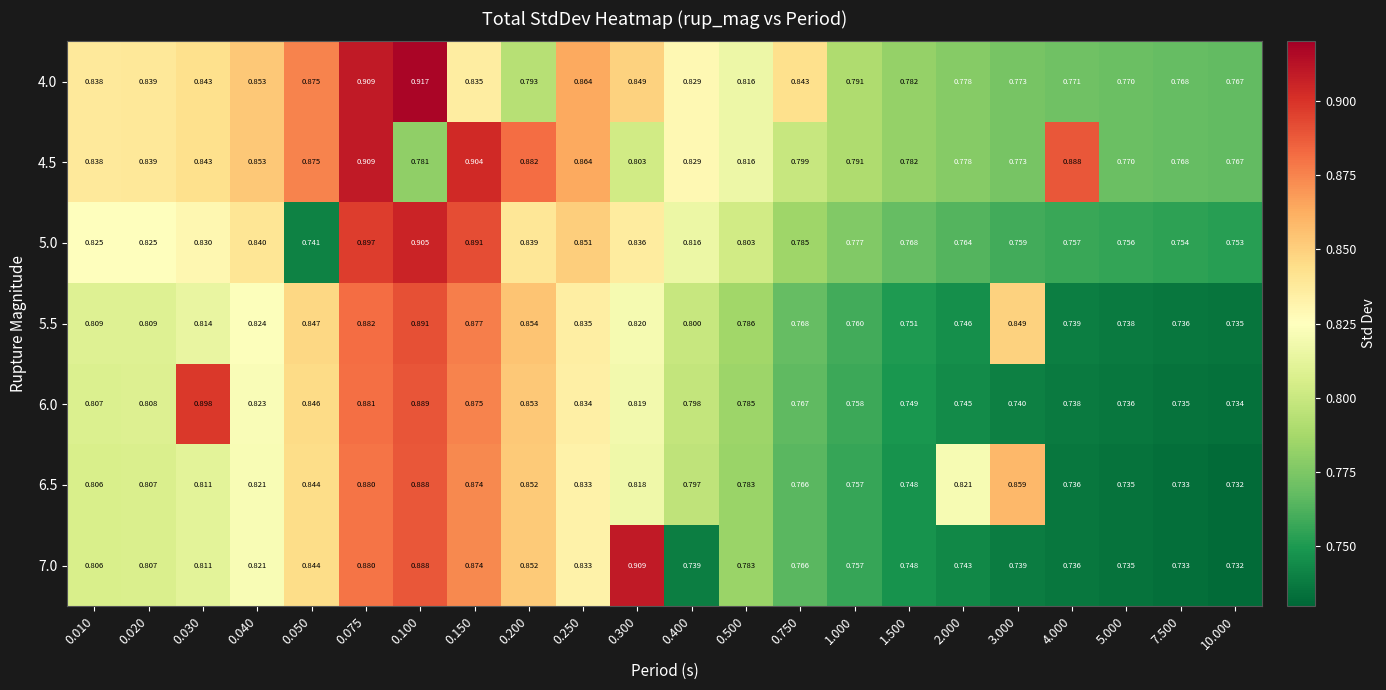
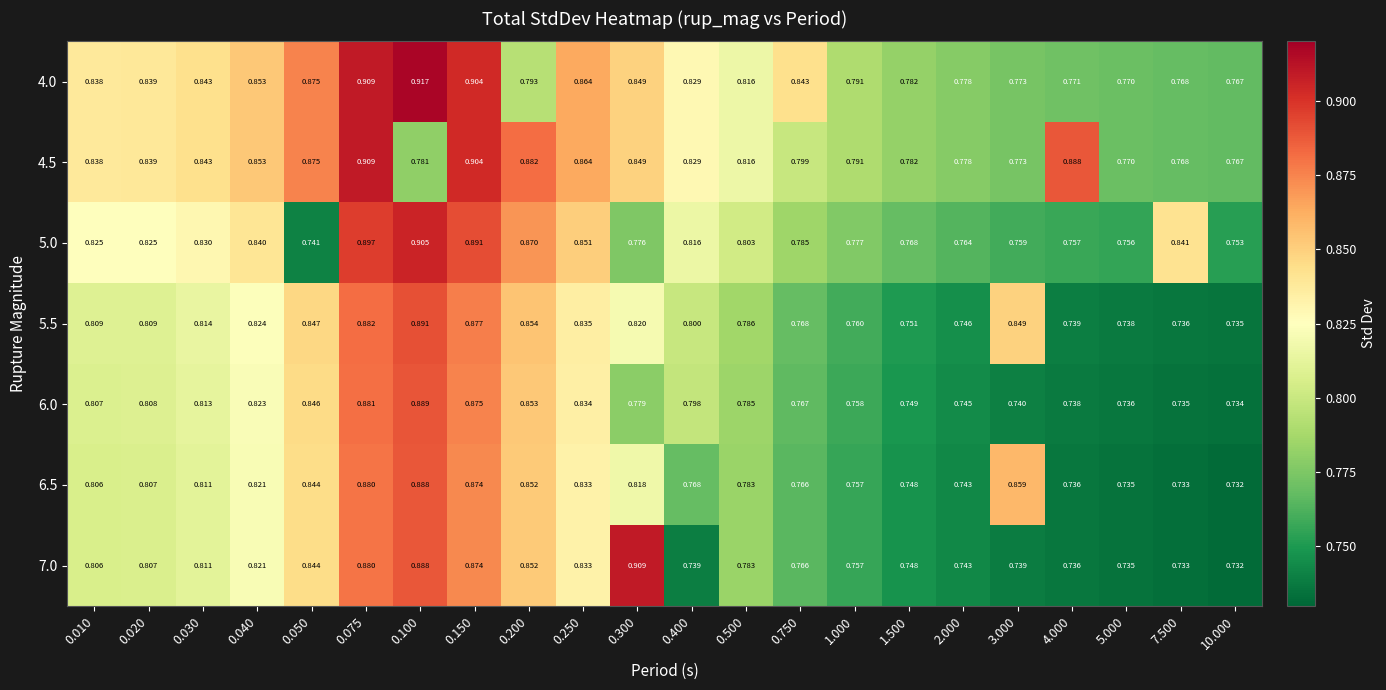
  {
    "4.0": {
      "0.010": 0.838,
      "0.020": 0.839,
      "0.030": 0.843,
      "0.040": 0.853,
      "0.050": 0.875,
      "0.075": 0.909,
      "0.100": 0.917,
-     "0.150": 0.835,
+     "0.150": 0.904,
      "0.200": 0.793,
      "0.250": 0.864,
      "0.300": 0.849,
      "0.400": 0.829,
      "0.500": 0.816,
      "0.750": 0.843,
      "1.000": 0.791,
      "1.500": 0.782,
      "2.000": 0.778,
      "3.000": 0.773,
      "4.000": 0.771,
      "5.000": 0.770,
      "7.500": 0.768,
      "10.000": 0.767
    },
    "4.5": {
      "0.010": 0.838,
      "0.020": 0.839,
      "0.030": 0.843,
      "0.040": 0.853,
      "0.050": 0.875,
      "0.075": 0.909,
      "0.100": 0.781,
      "0.150": 0.904,
      "0.200": 0.882,
      "0.250": 0.864,
-     "0.300": 0.803,
+     "0.300": 0.849,
      "0.400": 0.829,
      "0.500": 0.816,
      "0.750": 0.799,
      "1.000": 0.791,
      "1.500": 0.782,
      "2.000": 0.778,
      "3.000": 0.773,
      "4.000": 0.888,
      "5.000": 0.770,
      "7.500": 0.768,
      "10.000": 0.767
    },
    "5.0": {
      "0.010": 0.825,
      "0.020": 0.825,
      "0.030": 0.830,
      "0.040": 0.840,
      "0.050": 0.741,
      "0.075": 0.897,
      "0.100": 0.905,
      "0.150": 0.891,
-     "0.200": 0.839,
+     "0.200": 0.870,
      "0.250": 0.851,
-     "0.300": 0.836,
+     "0.300": 0.776,
      "0.400": 0.816,
      "0.500": 0.803,
      "0.750": 0.785,
      "1.000": 0.777,
      "1.500": 0.768,
      "2.000": 0.764,
      "3.000": 0.759,
      "4.000": 0.757,
      "5.000": 0.756,
-     "7.500": 0.754,
+     "7.500": 0.841,
      "10.000": 0.753
    },
    "5.5": {
      "0.010": 0.809,
      "0.020": 0.809,
      "0.030": 0.814,
      "0.040": 0.824,
      "0.050": 0.847,
      "0.075": 0.882,
      "0.100": 0.891,
      "0.150": 0.877,
      "0.200": 0.854,
      "0.250": 0.835,
      "0.300": 0.820,
      "0.400": 0.800,
      "0.500": 0.786,
      "0.750": 0.768,
      "1.000": 0.760,
      "1.500": 0.751,
      "2.000": 0.746,
      "3.000": 0.849,
      "4.000": 0.739,
      "5.000": 0.738,
      "7.500": 0.736,
      "10.000": 0.735
    },
    "6.0": {
      "0.010": 0.807,
      "0.020": 0.808,
-     "0.030": 0.898,
+     "0.030": 0.813,
      "0.040": 0.823,
      "0.050": 0.846,
      "0.075": 0.881,
      "0.100": 0.889,
      "0.150": 0.875,
      "0.200": 0.853,
      "0.250": 0.834,
-     "0.300": 0.819,
+     "0.300": 0.779,
      "0.400": 0.798,
      "0.500": 0.785,
      "0.750": 0.767,
      "1.000": 0.758,
      "1.500": 0.749,
      "2.000": 0.745,
      "3.000": 0.740,
      "4.000": 0.738,
      "5.000": 0.736,
      "7.500": 0.735,
      "10.000": 0.734
    },
    "6.5": {
      "0.010": 0.806,
      "0.020": 0.807,
      "0.030": 0.811,
      "0.040": 0.821,
      "0.050": 0.844,
      "0.075": 0.880,
      "0.100": 0.888,
      "0.150": 0.874,
      "0.200": 0.852,
      "0.250": 0.833,
      "0.300": 0.818,
-     "0.400": 0.797,
+     "0.400": 0.768,
      "0.500": 0.783,
      "0.750": 0.766,
      "1.000": 0.757,
      "1.500": 0.748,
-     "2.000": 0.821,
+     "2.000": 0.743,
      "3.000": 0.859,
      "4.000": 0.736,
      "5.000": 0.735,
      "7.500": 0.733,
      "10.000": 0.732
    },
    "7.0": {
      "0.010": 0.806,
      "0.020": 0.807,
      "0.030": 0.811,
      "0.040": 0.821,
      "0.050": 0.844,
      "0.075": 0.880,
      "0.100": 0.888,
      "0.150": 0.874,
      "0.200": 0.852,
      "0.250": 0.833,
      "0.300": 0.909,
      "0.400": 0.739,
      "0.500": 0.783,
      "0.750": 0.766,
      "1.000": 0.757,
      "1.500": 0.748,
      "2.000": 0.743,
      "3.000": 0.739,
      "4.000": 0.736,
      "5.000": 0.735,
      "7.500": 0.733,
      "10.000": 0.732
    }
  }
